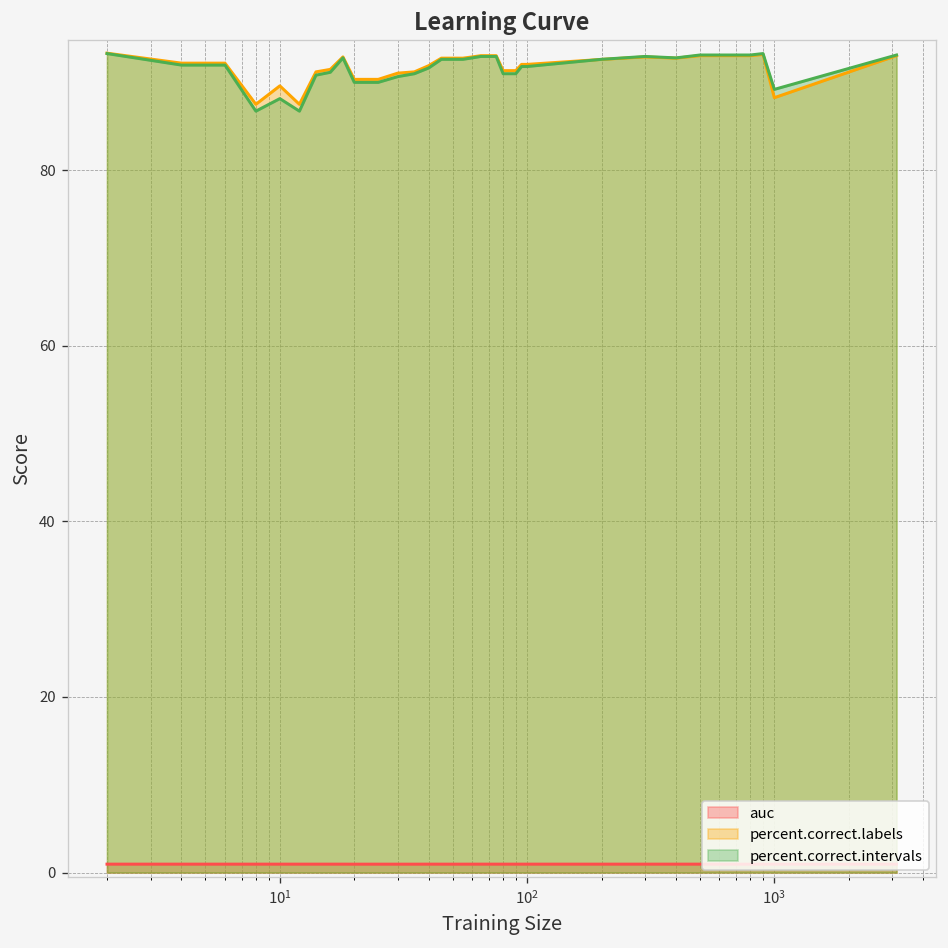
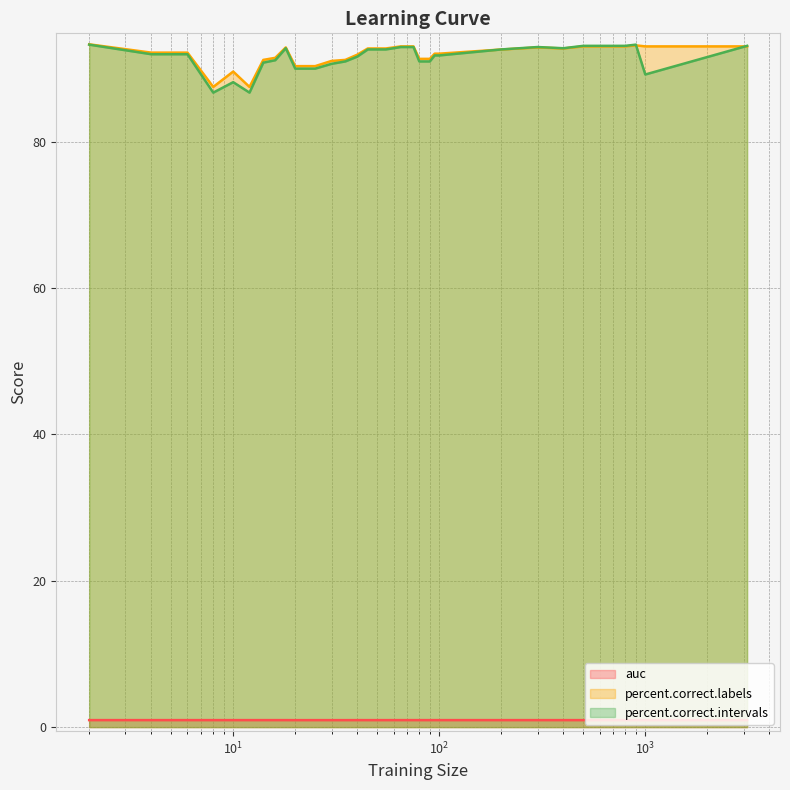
  {
    "auc": {
      "10^1": 1,
      "10^2": 1
    },
    "percent.correct.labels": {
      "10^1": 90,
-     "10^3": 88
+     "10^3": 93
    },
    "percent.correct.intervals": {
      "10^1": 88,
      "10^3": 89
    }
  }
